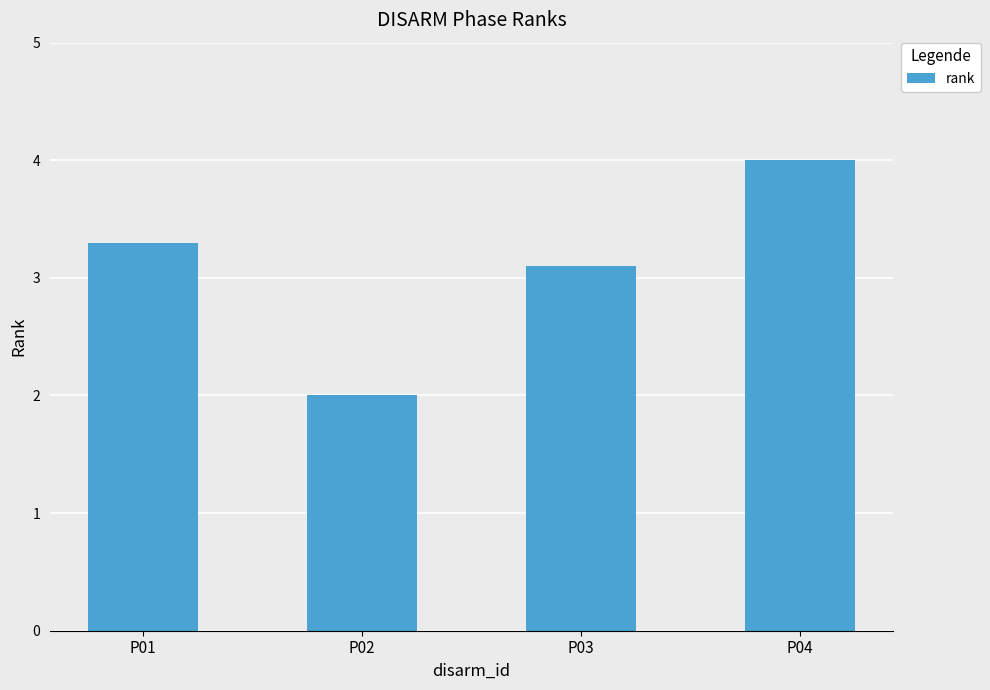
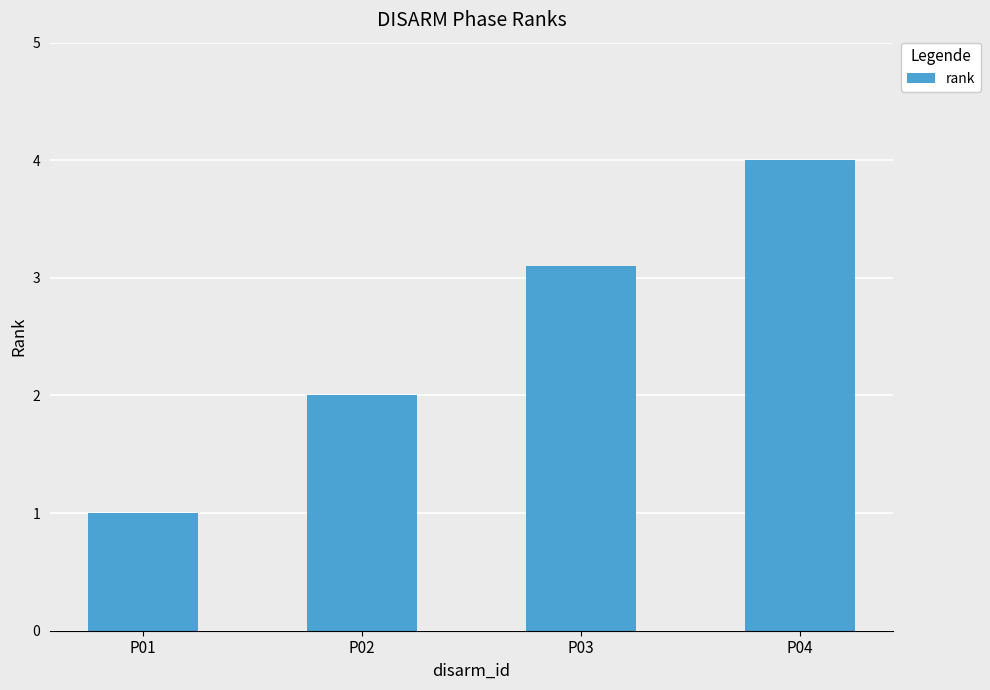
  {
-   "P01": 3.3,
+   "P01": 1.0,
    "P02": 2.0,
    "P03": 3.1,
    "P04": 4.0
  }
